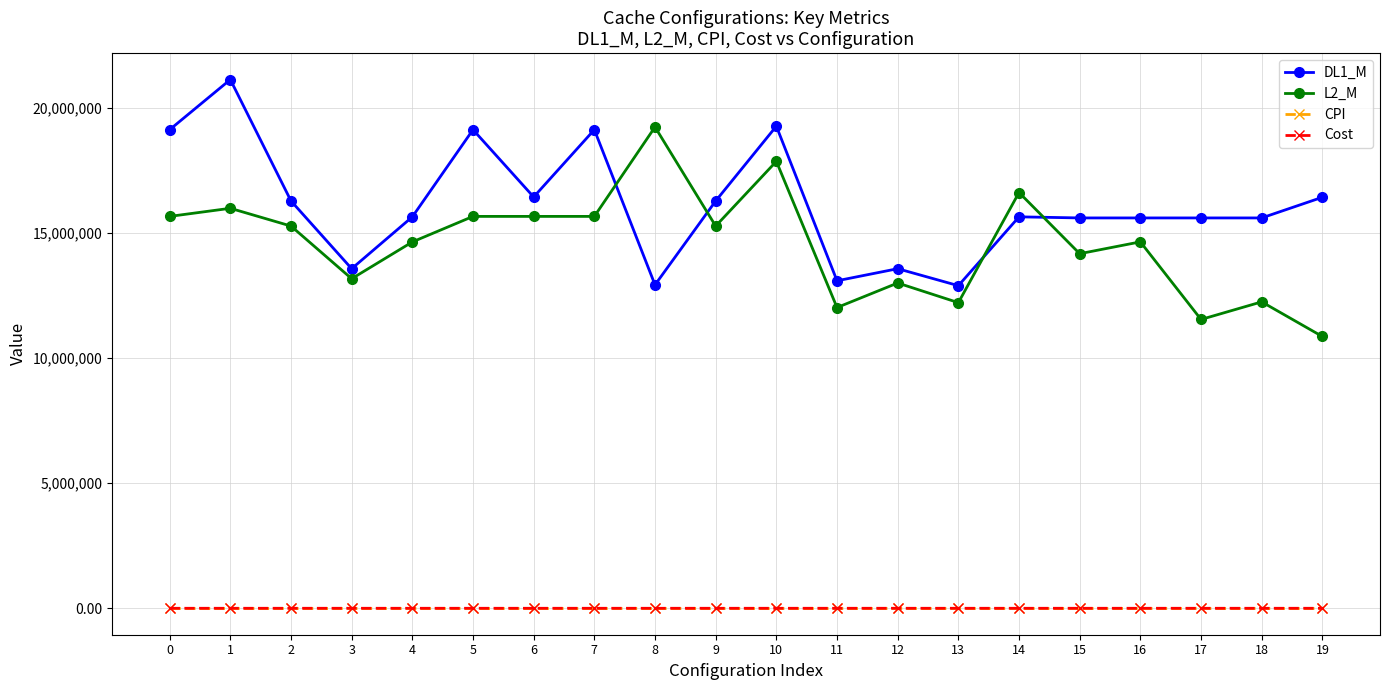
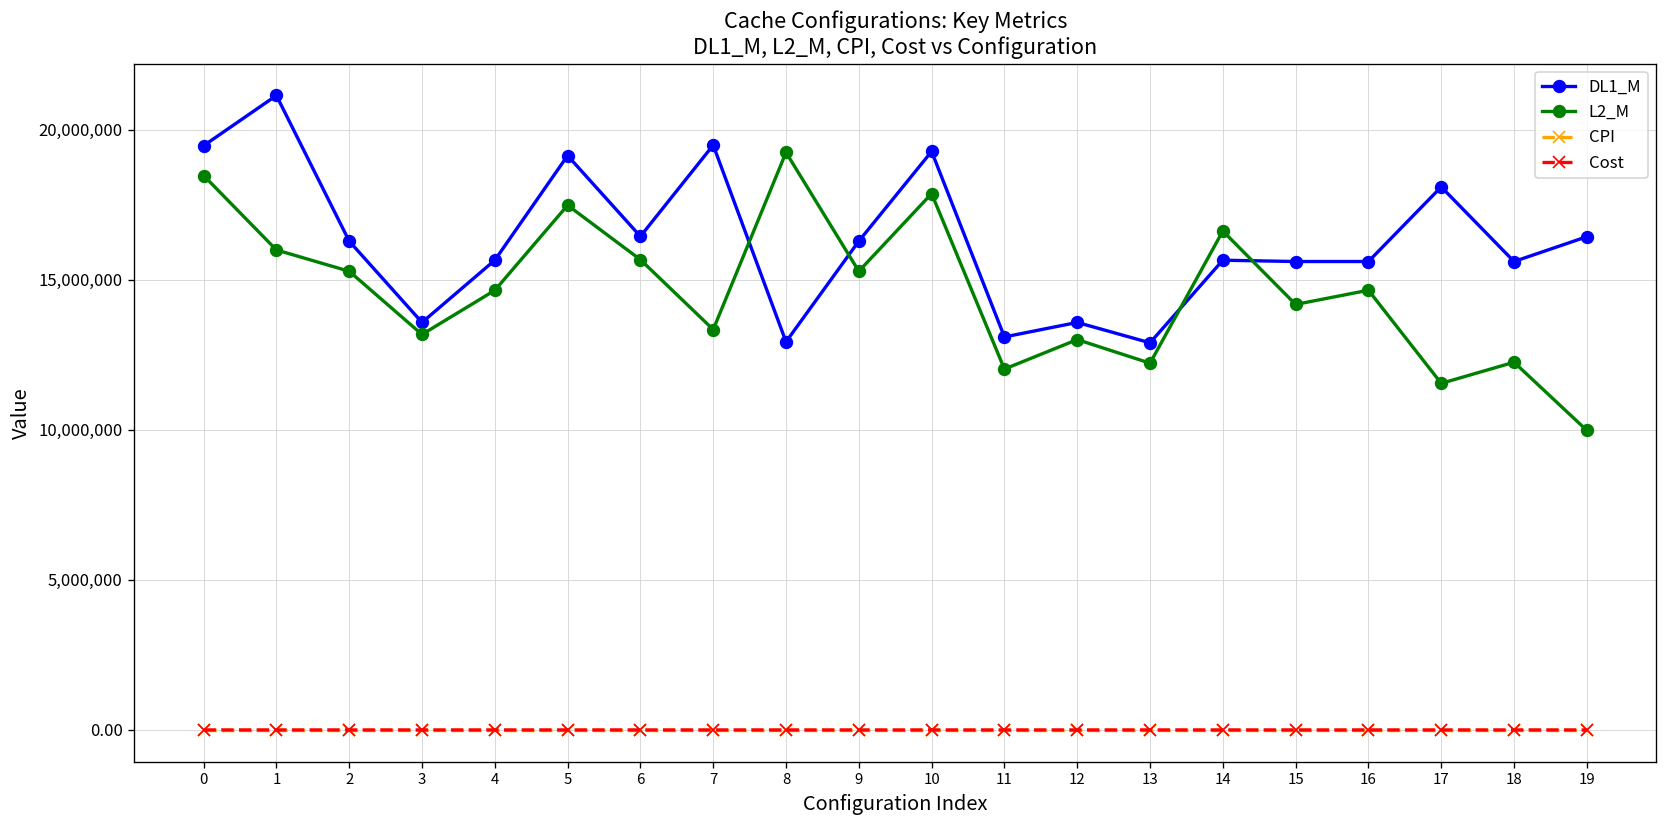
  {
    "DL1_M": {
-     "0": "19,100,000",
+     "0": "19,500,000",
      "1": "21,100,000",
      "2": "16,300,000",
      "3": "13,600,000",
      "4": "15,600,000",
      "5": "19,100,000",
      "6": "16,400,000",
-     "7": "19,100,000",
+     "7": "19,500,000",
      "8": "12,900,000",
      "9": "16,300,000",
      "10": "19,300,000",
      "11": "13,100,000",
      "12": "13,600,000",
      "13": "12,900,000",
      "14": "15,600,000",
      "15": "15,600,000",
      "16": "15,600,000",
-     "17": "15,600,000",
+     "17": "18,100,000",
      "18": "15,600,000",
      "19": "16,400,000"
    },
    "L2_M": {
-     "0": "15,700,000",
+     "0": "18,500,000",
      "1": "16,000,000",
      "2": "15,300,000",
      "3": "13,200,000",
      "4": "14,600,000",
-     "5": "15,700,000",
+     "5": "17,500,000",
      "6": "15,700,000",
-     "7": "15,700,000",
+     "7": "13,300,000",
      "8": "19,200,000",
      "9": "15,300,000",
      "10": "17,900,000",
      "11": "12,000,000",
      "12": "13,000,000",
      "13": "12,200,000",
      "14": "16,600,000",
      "15": "14,200,000",
      "16": "14,600,000",
      "17": "11,500,000",
      "18": "12,200,000",
-     "19": "10,900,000"
+     "19": "10,000,000"
    },
    "Cost": {
      "0": "0",
      "1": "0",
      "2": "0",
      "3": "0",
      "4": "0",
      "5": "0",
      "6": "0",
      "7": "0",
      "8": "0",
      "9": "0",
      "10": "0",
      "11": "0",
      "12": "0",
      "13": "0",
      "14": "0",
      "15": "0",
      "16": "0",
      "17": "0",
      "18": "0",
      "19": "0"
    }
  }
